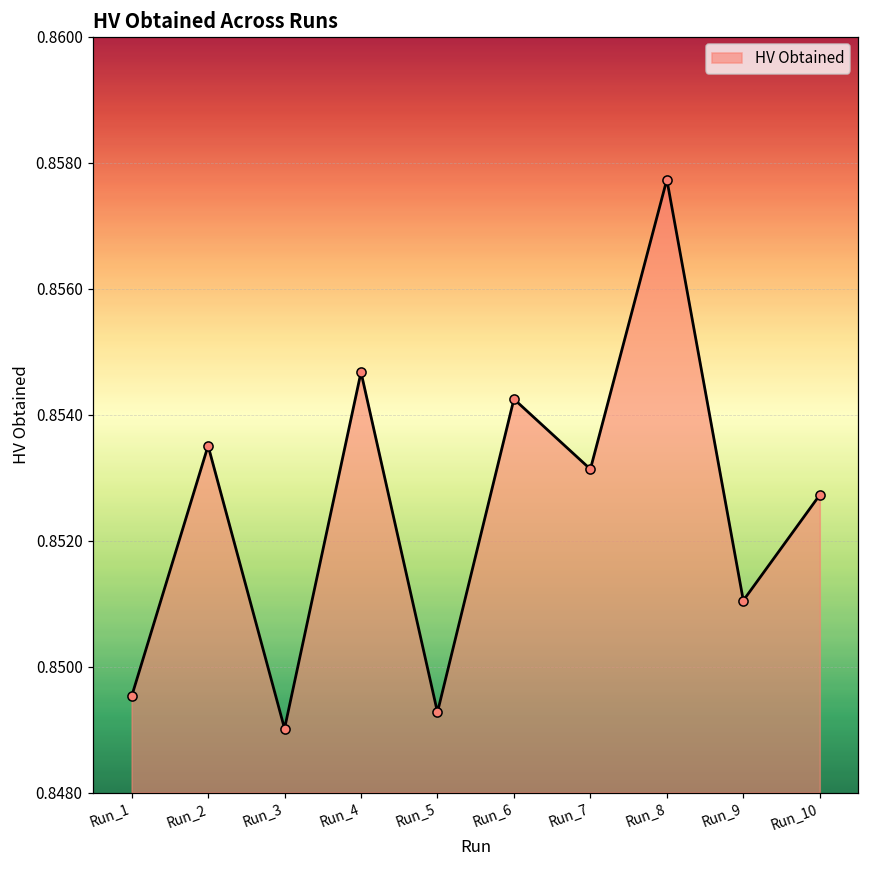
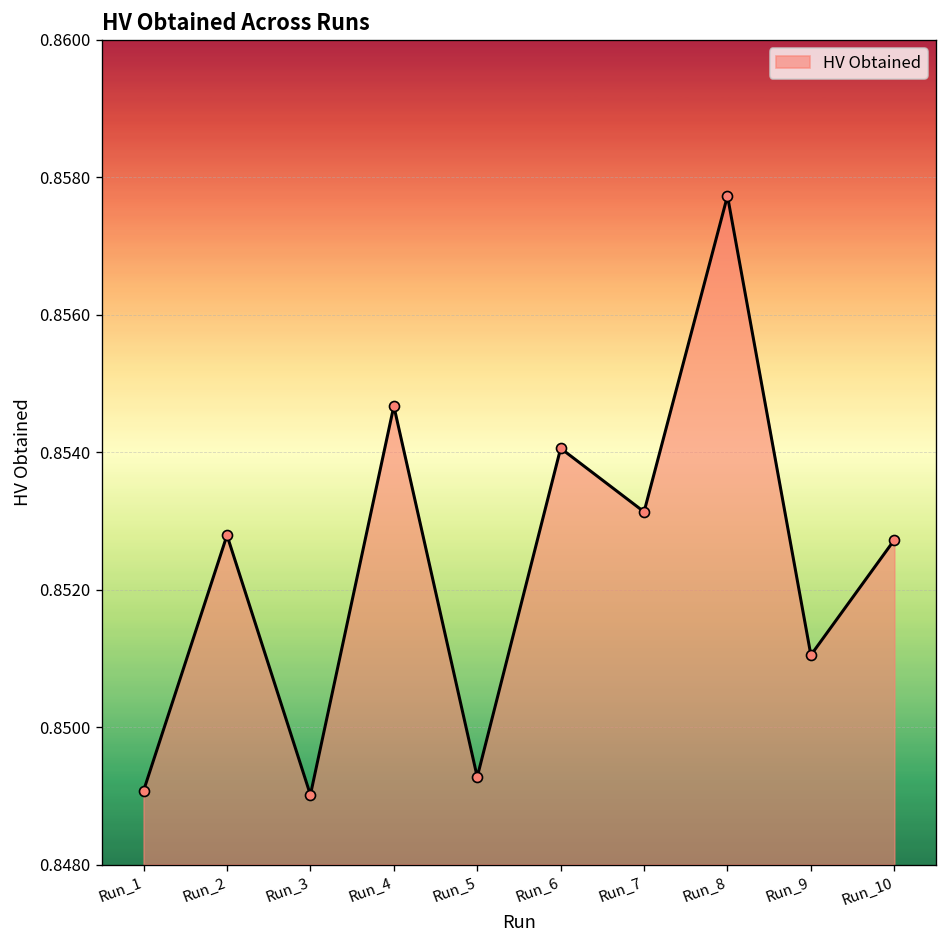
  {
-   "Run_1": 0.8495,
-   "Run_2": 0.8535,
+   "Run_1": 0.8491,
+   "Run_2": 0.8528,
    "Run_3": 0.8490,
    "Run_4": 0.8547,
    "Run_5": 0.8493,
-   "Run_6": 0.8542,
+   "Run_6": 0.8541,
    "Run_7": 0.8531,
    "Run_8": 0.8577,
    "Run_9": 0.8510,
    "Run_10": 0.8527
  }
